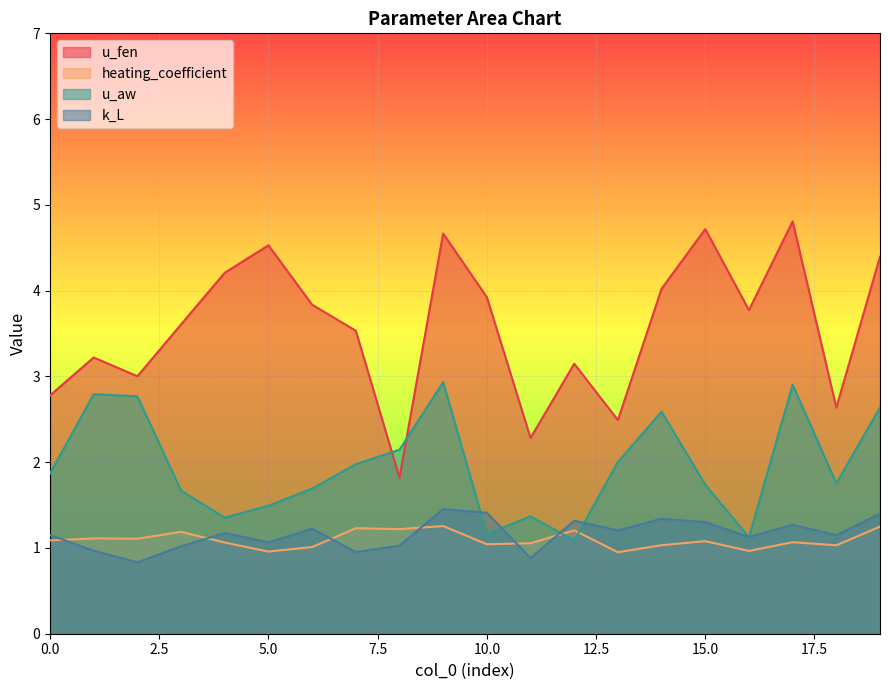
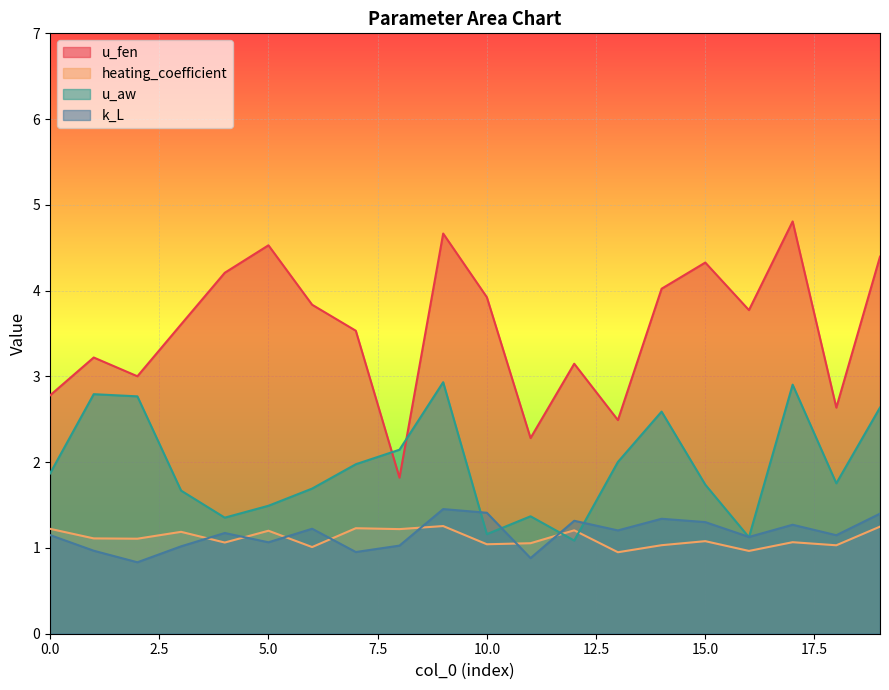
  {
    "u_fen": {
      "0.0": 2.8,
      "5.0": 4.5,
      "10.0": 3.9,
-     "15.0": 4.7
+     "15.0": 4.3
    },
    "heating_coefficient": {
-     "0.0": 1.1,
-     "5.0": 1.0,
+     "0.0": 1.2,
+     "5.0": 1.2,
      "10.0": 1.0,
      "15.0": 1.1
    }
  }
